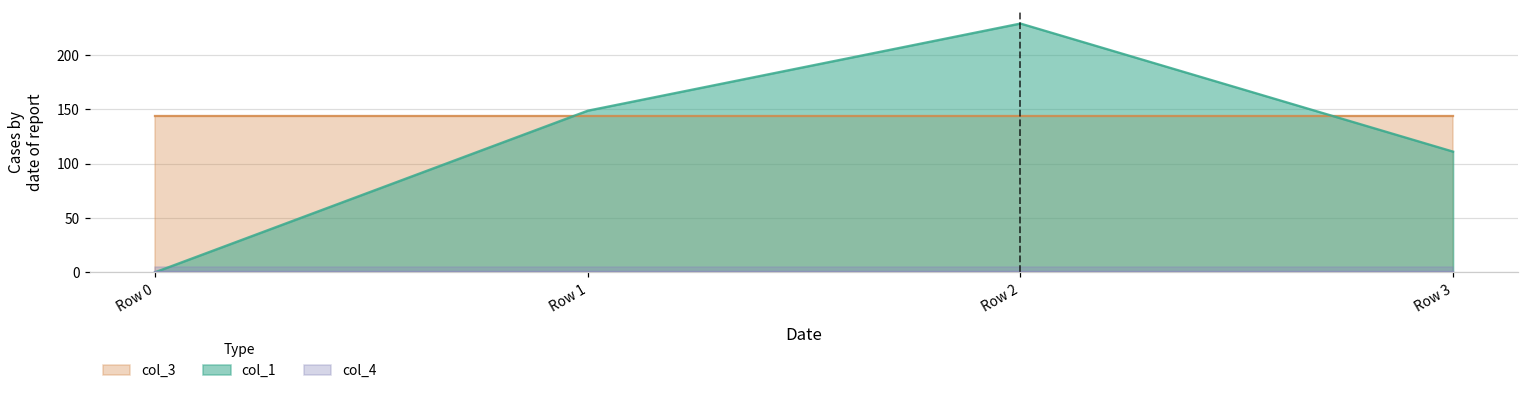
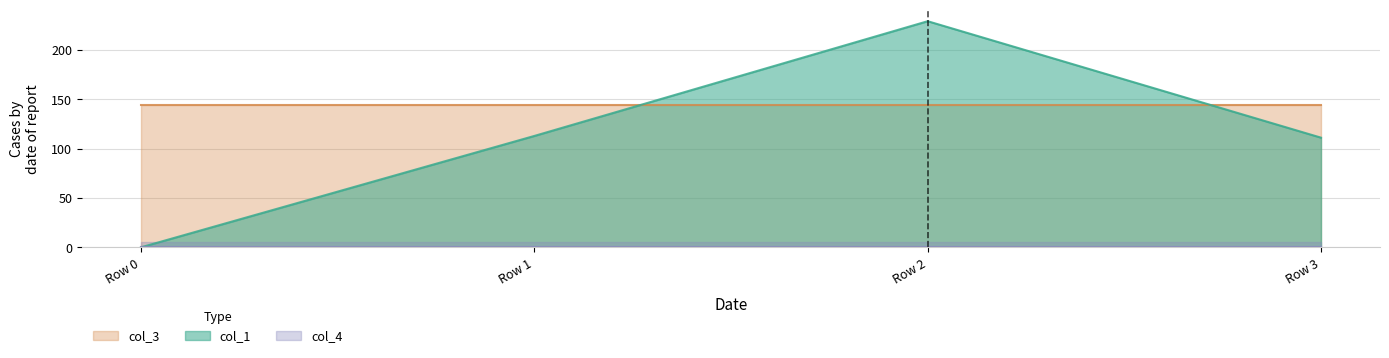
  {
    "col_3": {
      "Row 0": 140,
      "Row 1": 140,
      "Row 2": 140,
      "Row 3": 140
    },
    "col_1": {
-     "Row 1": 150,
+     "Row 1": 110,
      "Row 2": 230,
      "Row 3": 110
    }
  }
